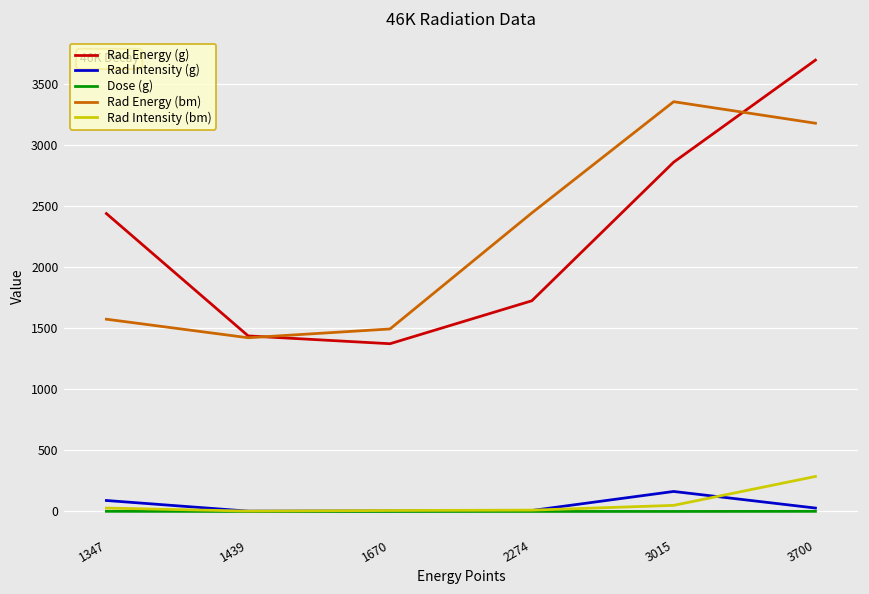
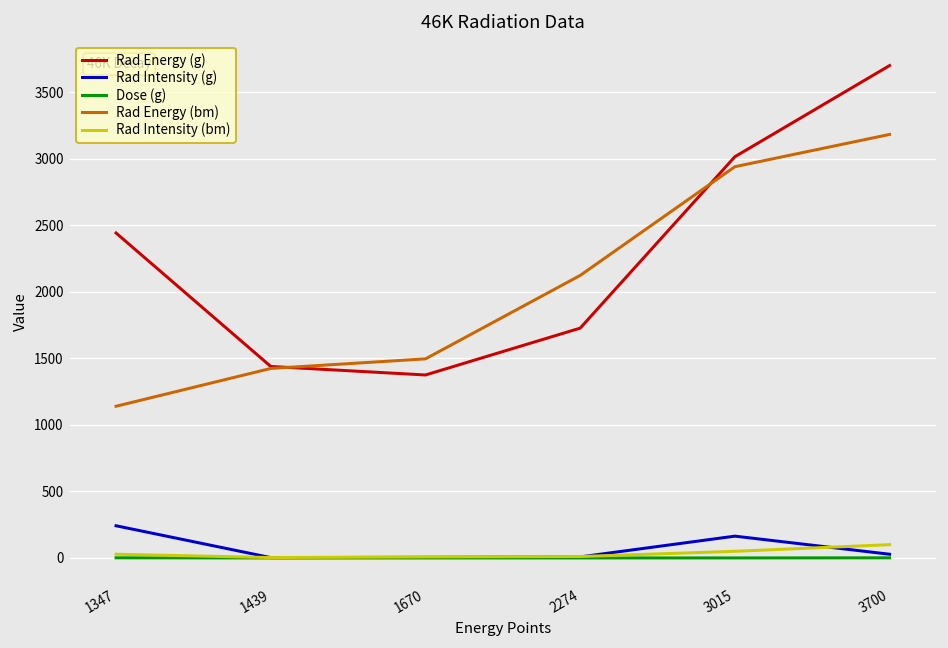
  {
    "Rad Energy (g)": {
      "1347": 2440,
      "1670": 1380,
      "2274": 1730,
-     "3015": 2860,
+     "3015": 3020,
      "3700": 3700
    },
    "Rad Intensity (g)": {
-     "1347": 90,
+     "1347": 240,
      "3015": 160,
      "3700": 30
    },
    "Dose (g)": {
      "1347": 0,
      "3015": 0,
      "3700": 0
    },
    "Rad Energy (bm)": {
-     "1347": 1580,
+     "1347": 1140,
      "1670": 1500,
-     "2274": 2450,
-     "3015": 3360,
+     "2274": 2120,
+     "3015": 2940,
      "3700": 3180
    },
    "Rad Intensity (bm)": {
      "1347": 30,
      "3015": 50,
-     "3700": 290
+     "3700": 100
    }
  }
